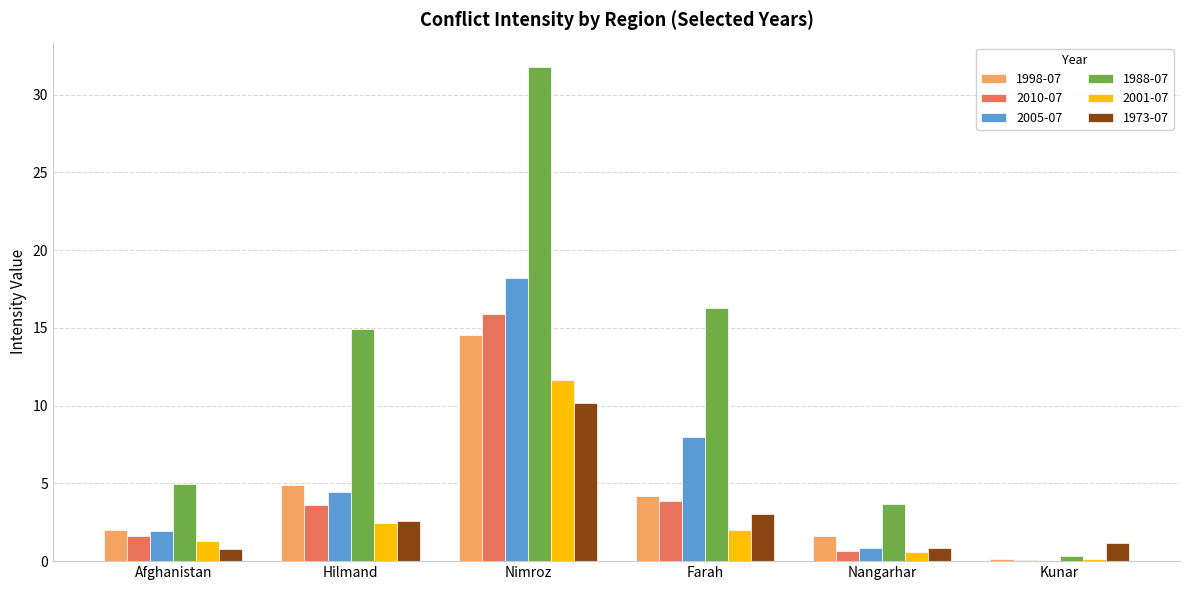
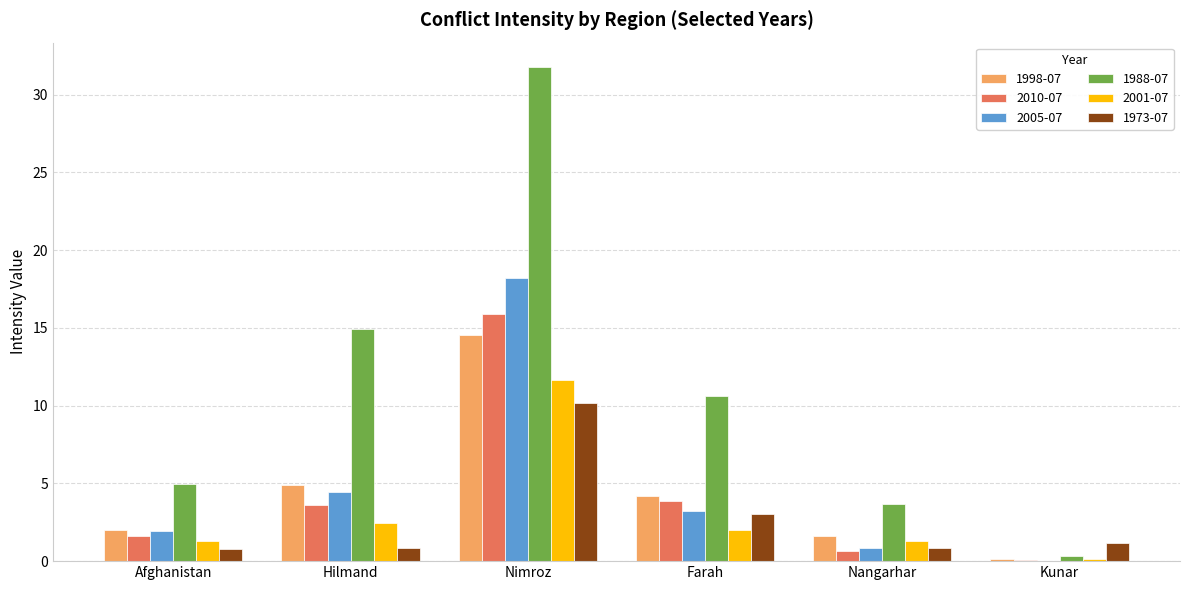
  {
    "2005-07": {
      "Afghanistan": 2.0,
      "Hilmand": 4.5,
      "Nimroz": 18.2,
-     "Farah": 8.0,
+     "Farah": 3.2,
      "Nangarhar": 0.9
    },
    "1988-07": {
      "Afghanistan": 5.0,
      "Hilmand": 14.9,
      "Nimroz": 31.8,
-     "Farah": 16.3,
+     "Farah": 10.6,
      "Nangarhar": 3.7,
      "Kunar": 0.4
    },
    "2001-07": {
      "Afghanistan": 1.3,
      "Hilmand": 2.5,
      "Nimroz": 11.7,
      "Farah": 2.0,
-     "Nangarhar": 0.6
+     "Nangarhar": 1.3
    },
    "1973-07": {
      "Afghanistan": 0.8,
-     "Hilmand": 2.6,
+     "Hilmand": 0.9,
      "Nimroz": 10.2,
      "Farah": 3.1,
      "Nangarhar": 0.9,
      "Kunar": 1.2
    }
  }
